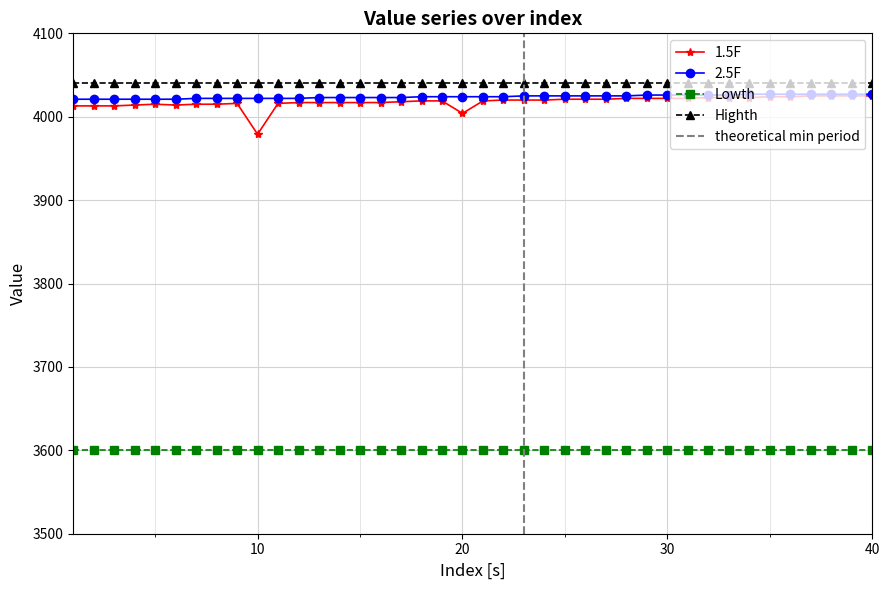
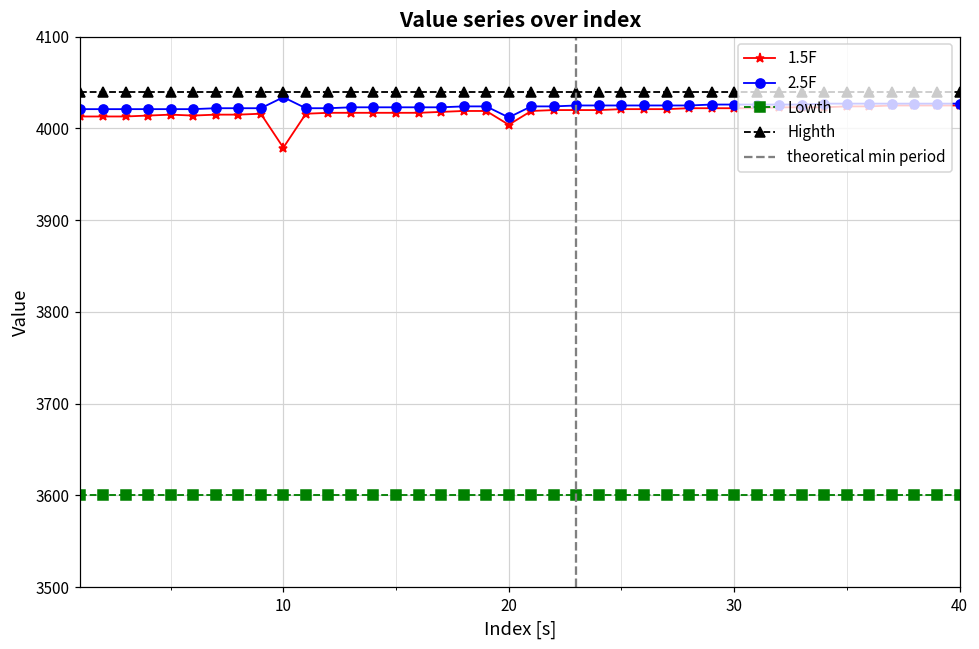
  {
    "1.5F": {
      "10": 3980,
      "20": 4000,
      "30": 4020
    },
    "2.5F": {
-     "10": 4020,
-     "20": 4020,
+     "10": 4030,
+     "20": 4010,
      "30": 4030
    },
    "Lowth": {
      "10": 3600,
      "20": 3600,
      "30": 3600,
      "40": 3600
    },
    "Highth": {
      "10": 4040,
      "20": 4040,
      "30": 4040,
      "40": 4040
    }
  }
